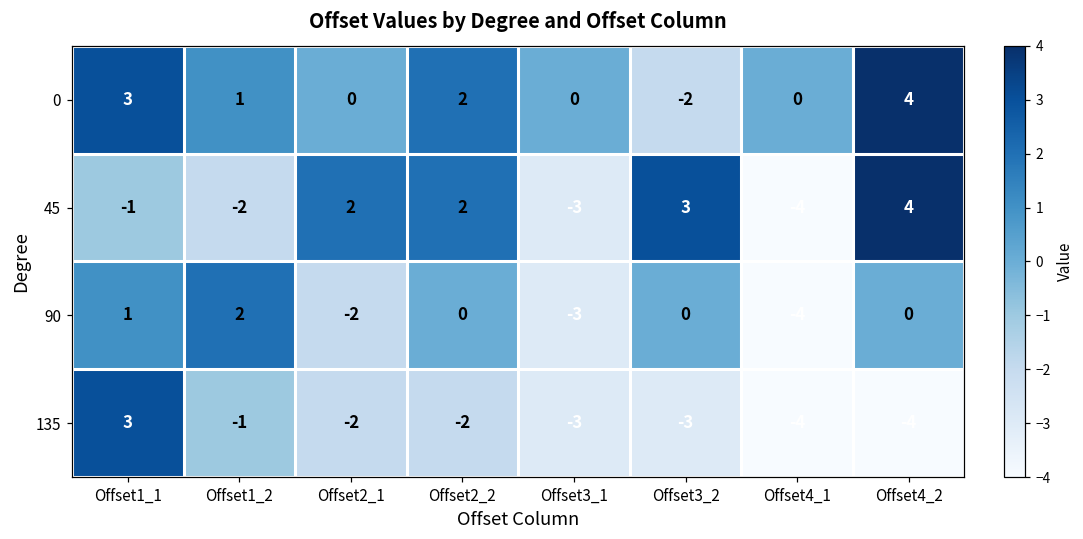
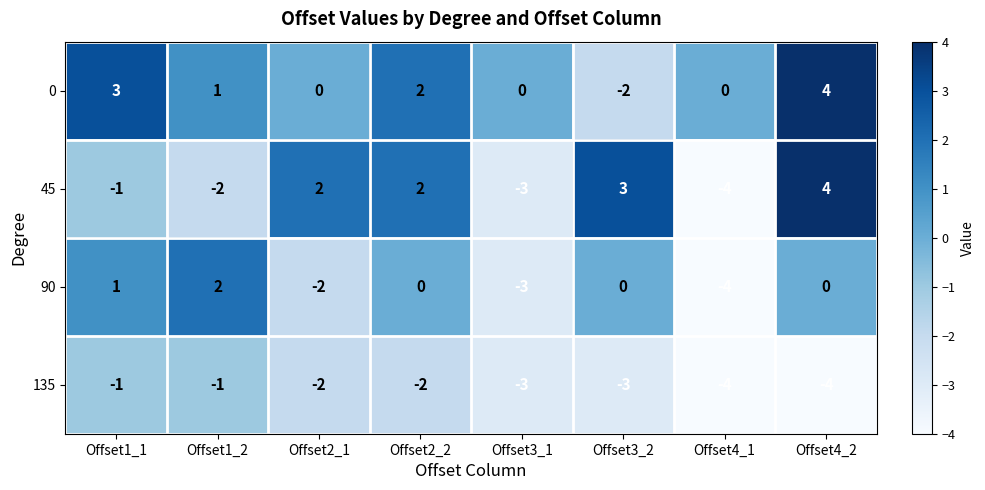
  {
    "0": {
      "Offset1_1": 3,
      "Offset1_2": 1,
      "Offset2_1": 0,
      "Offset2_2": 2,
      "Offset3_1": 0,
      "Offset3_2": -2,
      "Offset4_1": 0,
      "Offset4_2": 4
    },
    "45": {
      "Offset1_1": -1,
      "Offset1_2": -2,
      "Offset2_1": 2,
      "Offset2_2": 2,
      "Offset3_2": 3,
      "Offset4_2": 4
    },
    "90": {
      "Offset1_1": 1,
      "Offset1_2": 2,
      "Offset2_1": -2,
      "Offset2_2": 0,
      "Offset3_2": 0,
      "Offset4_2": 0
    },
    "135": {
-     "Offset1_1": 3,
+     "Offset1_1": -1,
      "Offset1_2": -1,
      "Offset2_1": -2,
      "Offset2_2": -2
    }
  }
